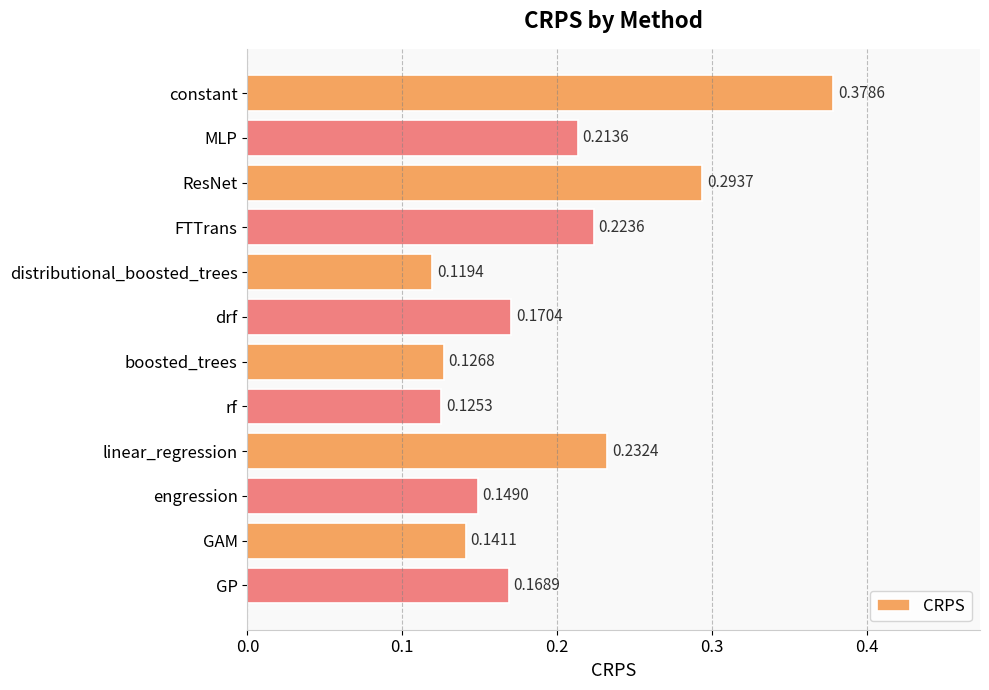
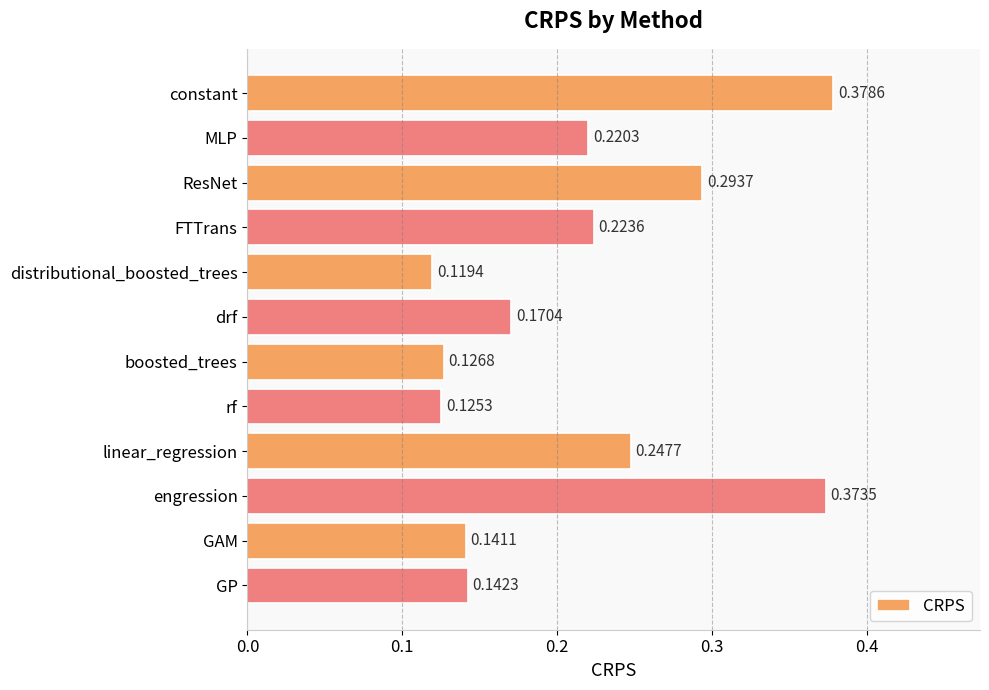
  {
    "constant": 0.3786,
-   "MLP": 0.2136,
+   "MLP": 0.2203,
    "ResNet": 0.2937,
    "FTTrans": 0.2236,
    "distributional_boosted_trees": 0.1194,
    "drf": 0.1704,
    "boosted_trees": 0.1268,
    "rf": 0.1253,
-   "linear_regression": 0.2324,
-   "engression": 0.1490,
+   "linear_regression": 0.2477,
+   "engression": 0.3735,
    "GAM": 0.1411,
-   "GP": 0.1689
+   "GP": 0.1423
  }
